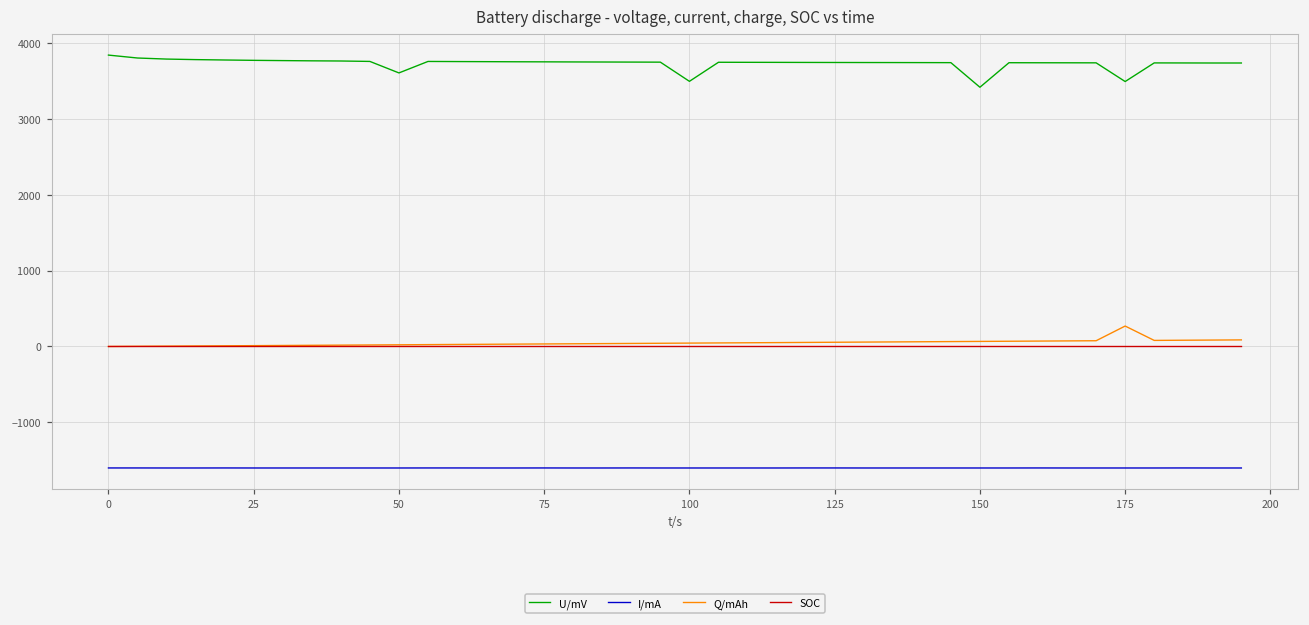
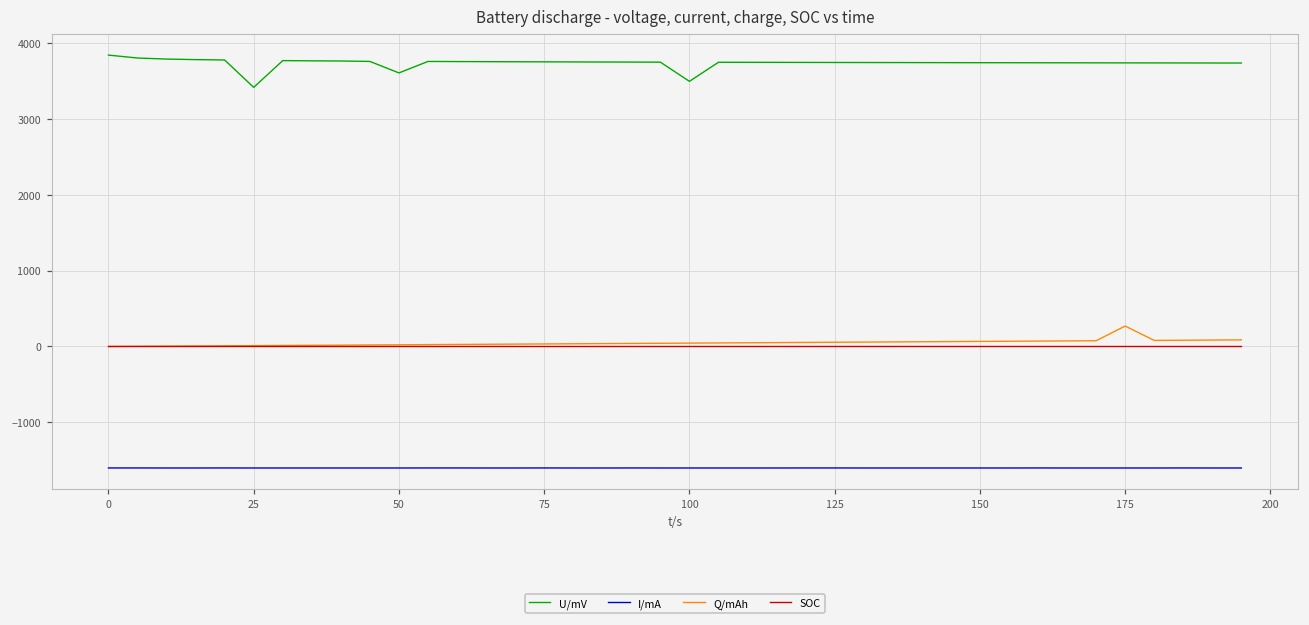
  {
    "U/mV": {
      "0": 3800,
-     "25": 3800,
+     "25": 3400,
      "50": 3600,
      "75": 3800,
      "100": 3500,
      "125": 3700,
-     "150": 3400,
-     "175": 3500
+     "150": 3700,
+     "175": 3700
    },
    "I/mA": {
      "0": -1600,
      "25": -1600,
      "50": -1600,
      "75": -1600,
      "100": -1600,
      "125": -1600,
      "150": -1600,
      "175": -1600
    },
    "Q/mAh": {
      "100": 0,
      "125": 100,
      "150": 100,
      "175": 300
    },
    "SOC": {
      "100": 0,
      "125": 0,
      "150": 0,
      "175": 0
    }
  }
